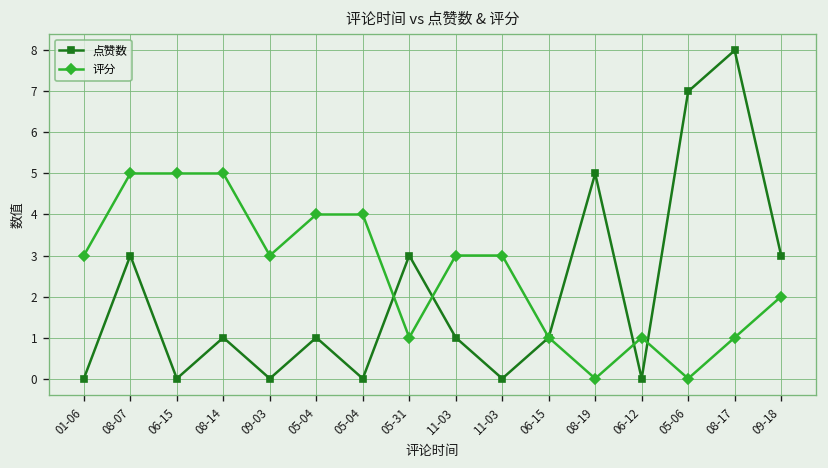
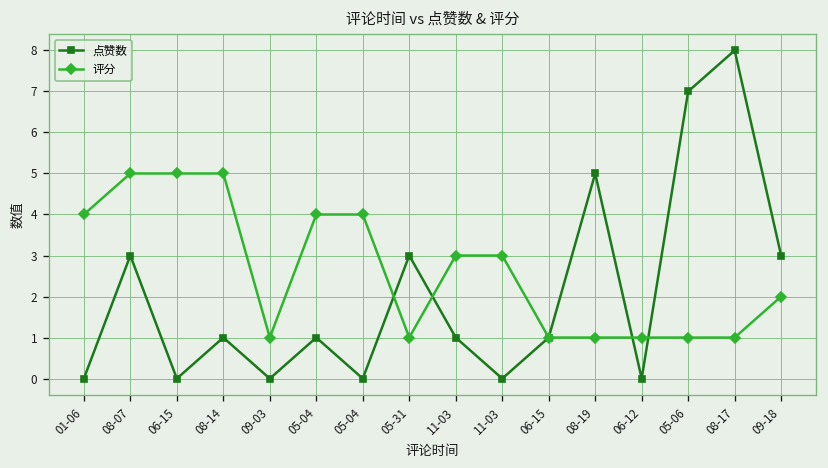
  {
    "点赞数": {
      "01-06": 0,
      "08-07": 3,
      "08-14": 1,
      "09-03": 0,
      "05-31": 3,
      "08-19": 5,
      "06-12": 0,
      "05-06": 7,
      "08-17": 8,
      "09-18": 3
    },
    "评分": {
-     "01-06": 3,
+     "01-06": 4,
      "08-07": 5,
      "08-14": 5,
-     "09-03": 3,
+     "09-03": 1,
      "05-31": 1,
-     "08-19": 0,
+     "08-19": 1,
      "06-12": 1,
-     "05-06": 0,
+     "05-06": 1,
      "08-17": 1,
      "09-18": 2
    }
  }
